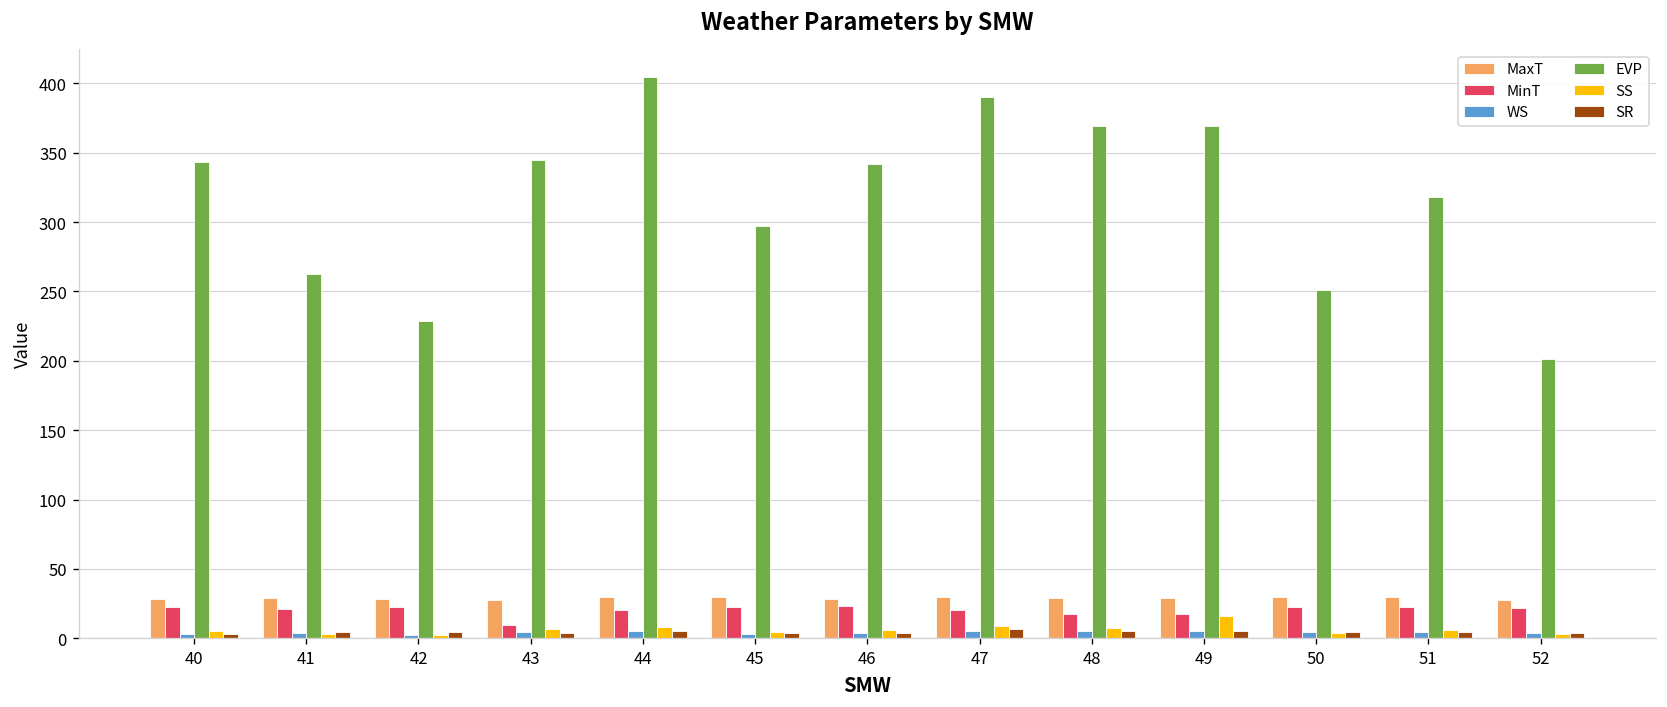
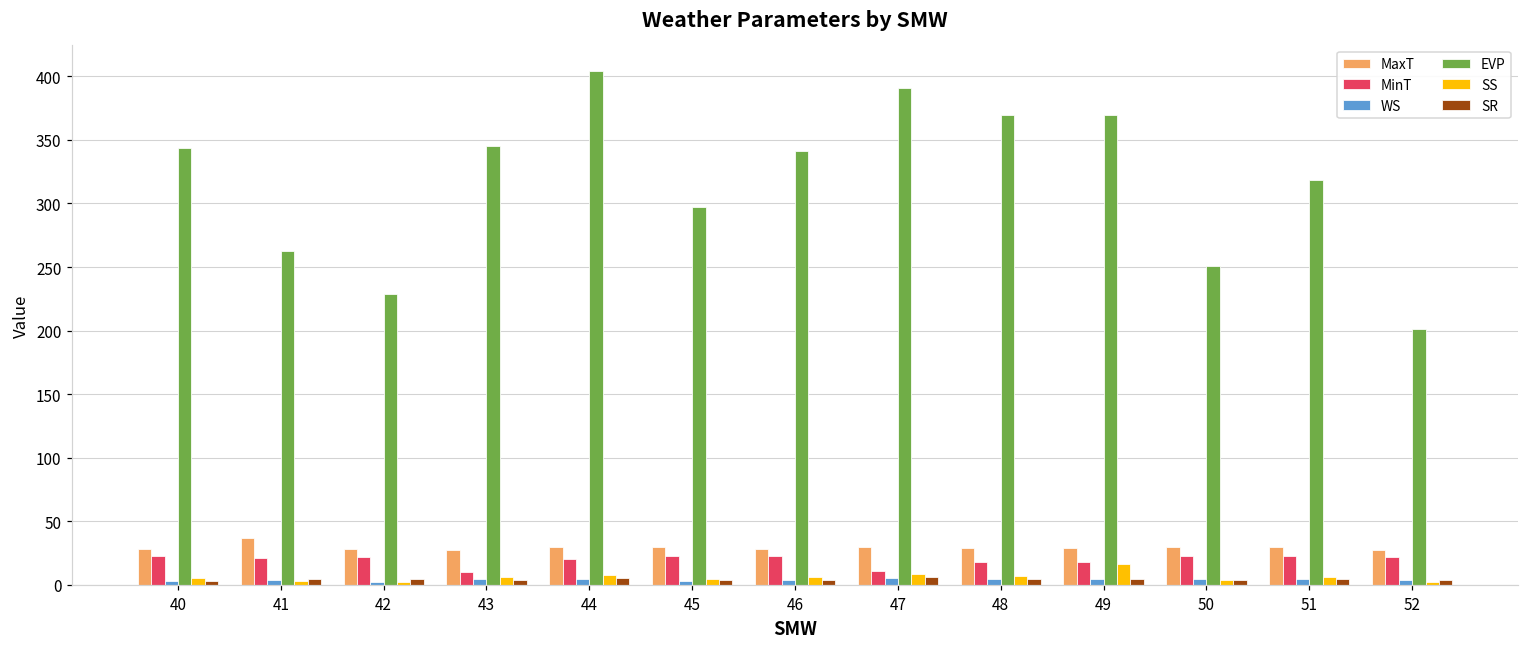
  {
    "MaxT": {
      "40": 28,
-     "41": 29,
+     "41": 37,
      "42": 28,
      "43": 27,
      "44": 30,
      "45": 30,
      "46": 28,
      "47": 30,
      "48": 29,
      "49": 29,
      "50": 30,
      "51": 30,
      "52": 28
    },
    "MinT": {
      "40": 23,
      "41": 21,
      "42": 22,
      "43": 10,
      "44": 21,
      "45": 23,
      "46": 23,
-     "47": 20,
+     "47": 11,
      "48": 18,
      "49": 18,
      "50": 23,
      "51": 23,
      "52": 22
    },
    "WS": {
      "40": 3,
      "41": 4,
      "42": 2,
      "43": 4,
      "44": 5,
      "45": 3,
      "46": 4,
      "47": 5,
      "48": 5,
      "49": 5,
      "50": 5,
      "51": 5,
      "52": 4
    },
    "EVP": {
      "40": 343,
      "41": 262,
      "42": 229,
      "43": 345,
      "44": 404,
      "45": 297,
      "46": 342,
      "47": 390,
      "48": 369,
      "49": 369,
      "50": 251,
      "51": 318,
      "52": 201
    },
    "SS": {
      "40": 5,
      "41": 3,
      "42": 2,
      "43": 6,
      "44": 8,
      "45": 5,
      "46": 6,
      "47": 9,
      "48": 7,
      "49": 16,
      "50": 4,
      "51": 6,
      "52": 3
    },
    "SR": {
      "40": 3,
      "41": 4,
      "42": 4,
      "43": 4,
      "44": 5,
      "45": 4,
      "46": 4,
      "47": 6,
      "48": 5,
      "49": 5,
      "50": 4,
      "51": 5,
      "52": 4
    }
  }
